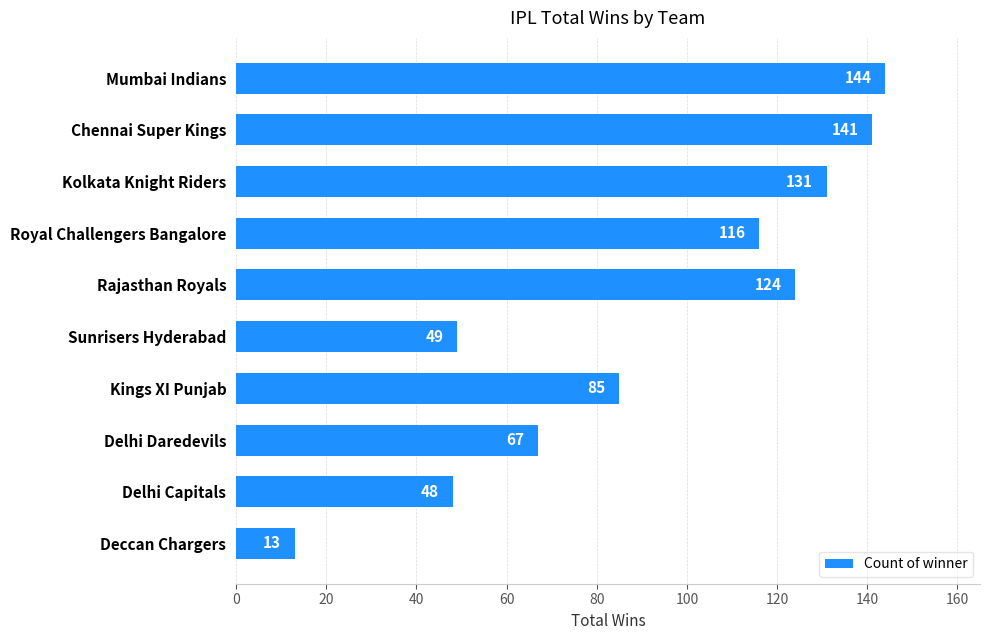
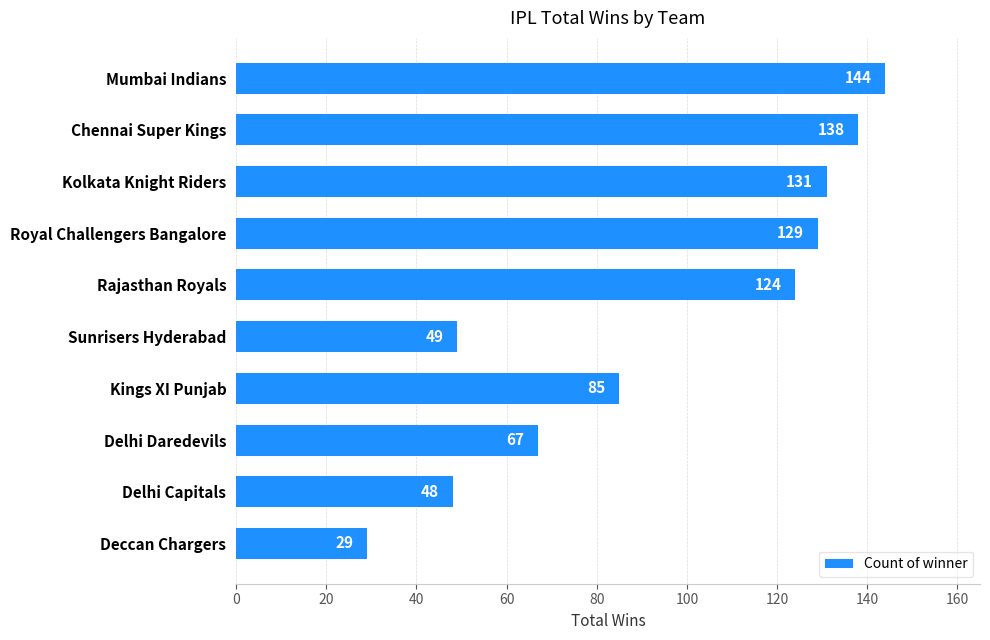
  {
    "Mumbai Indians": 144,
-   "Chennai Super Kings": 141,
+   "Chennai Super Kings": 138,
    "Kolkata Knight Riders": 131,
-   "Royal Challengers Bangalore": 116,
+   "Royal Challengers Bangalore": 129,
    "Rajasthan Royals": 124,
    "Sunrisers Hyderabad": 49,
    "Kings XI Punjab": 85,
    "Delhi Daredevils": 67,
    "Delhi Capitals": 48,
-   "Deccan Chargers": 13
+   "Deccan Chargers": 29
  }
